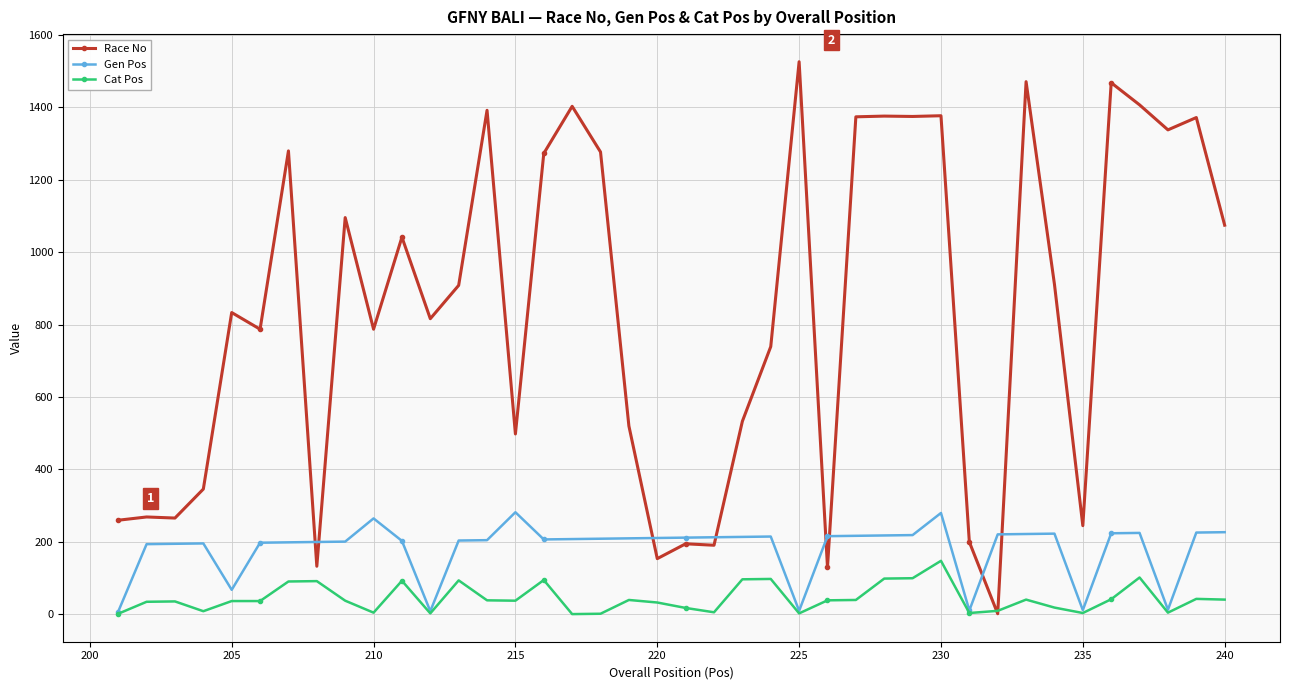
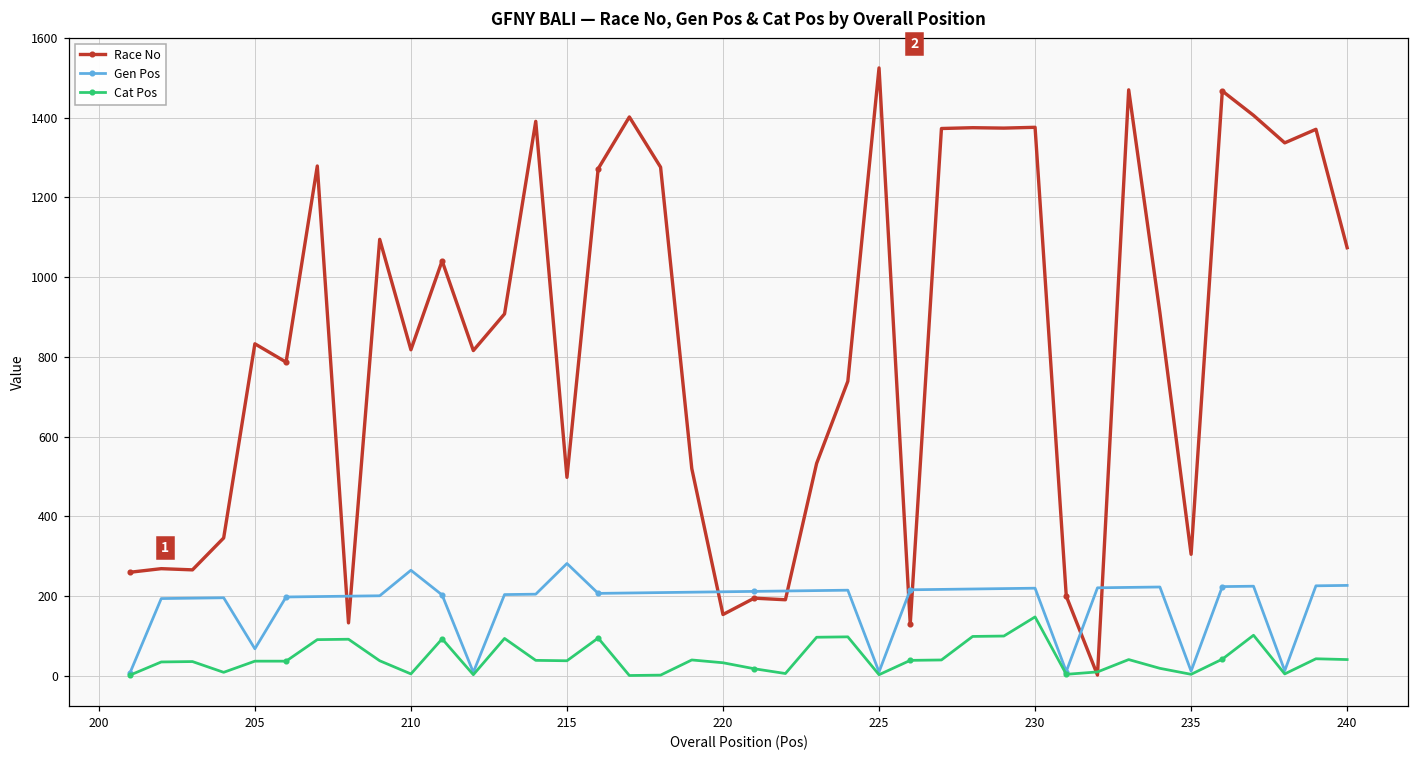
  {
    "Race No": {
      "205": 830,
-     "210": 790,
+     "210": 820,
      "215": 500,
      "220": 150,
      "225": 1530,
      "230": 1380,
-     "235": 250,
+     "235": 310,
      "240": 1070
    },
    "Gen Pos": {
      "205": 70,
      "210": 270,
      "215": 280,
      "220": 210,
      "225": 10,
-     "230": 280,
+     "230": 220,
      "235": 10,
      "240": 230
    },
    "Cat Pos": {
      "205": 40,
      "210": 10,
      "215": 40,
      "220": 30,
      "225": 0,
      "230": 150,
      "235": 0,
      "240": 40
    }
  }
